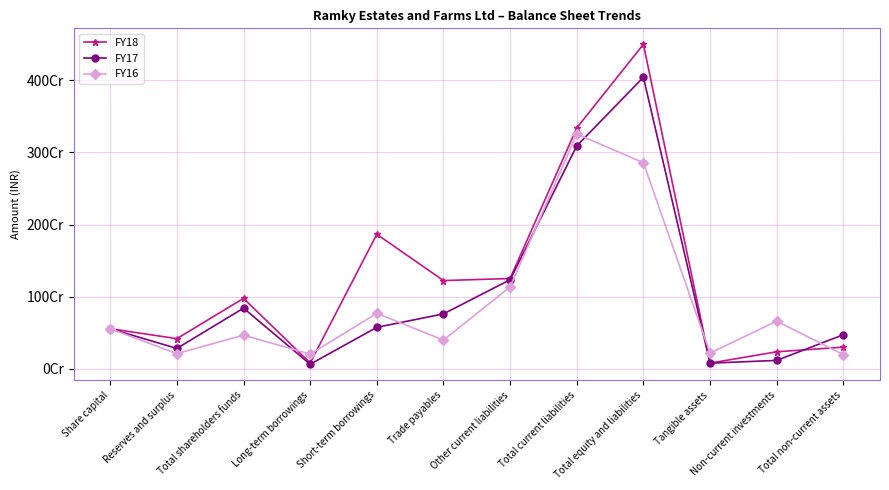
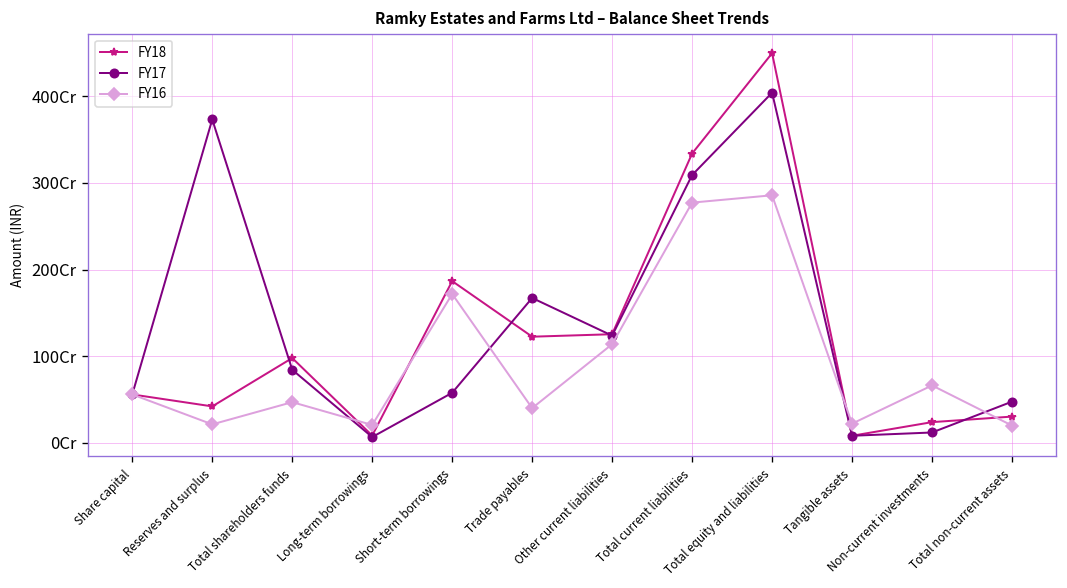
  {
    "FY18": {
      "Reserves and surplus": "40Cr",
      "Total shareholders funds": "100Cr",
      "Short-term borrowings": "190Cr",
      "Trade payables": "120Cr",
      "Total current liabilities": "330Cr",
      "Total equity and liabilities": "450Cr",
      "Non-current investments": "20Cr",
      "Total non-current assets": "30Cr"
    },
    "FY17": {
-     "Reserves and surplus": "30Cr",
+     "Reserves and surplus": "370Cr",
      "Total shareholders funds": "80Cr",
      "Short-term borrowings": "60Cr",
-     "Trade payables": "80Cr",
+     "Trade payables": "170Cr",
      "Total current liabilities": "310Cr",
      "Total equity and liabilities": "400Cr",
      "Non-current investments": "10Cr",
      "Total non-current assets": "50Cr"
    },
    "FY16": {
      "Reserves and surplus": "20Cr",
      "Total shareholders funds": "50Cr",
      "Long-term borrowings": "20Cr",
-     "Short-term borrowings": "80Cr",
+     "Short-term borrowings": "170Cr",
      "Trade payables": "40Cr",
      "Other current liabilities": "110Cr",
-     "Total current liabilities": "330Cr",
+     "Total current liabilities": "280Cr",
      "Total equity and liabilities": "290Cr",
      "Tangible assets": "20Cr",
      "Non-current investments": "70Cr",
      "Total non-current assets": "20Cr"
    }
  }
